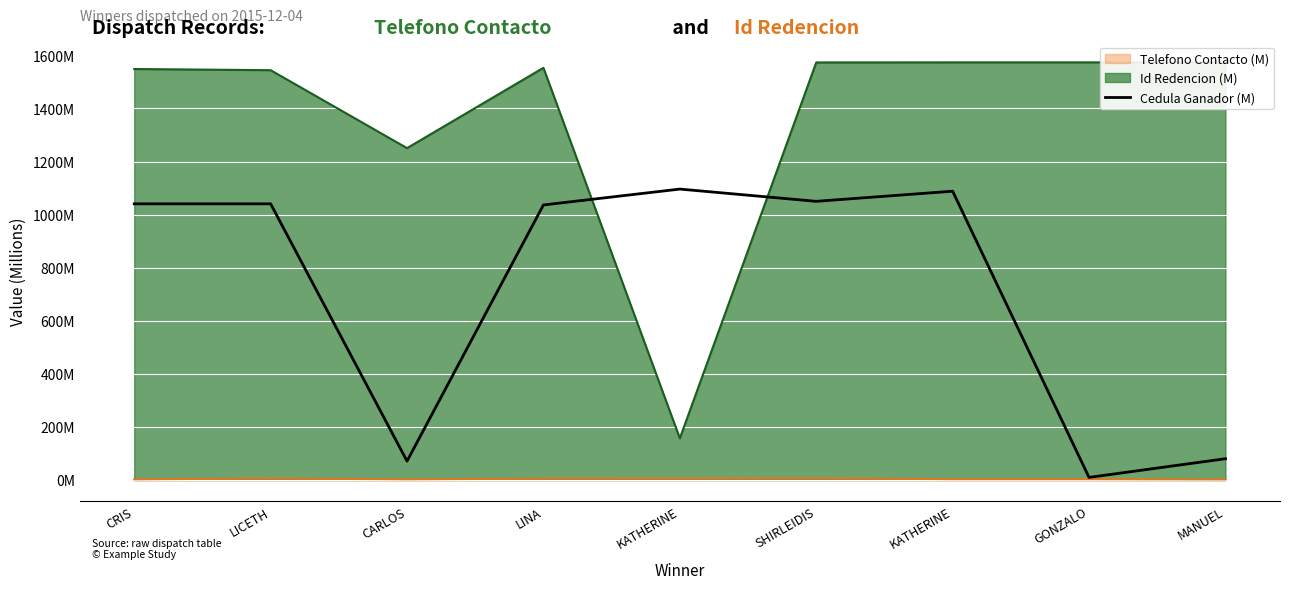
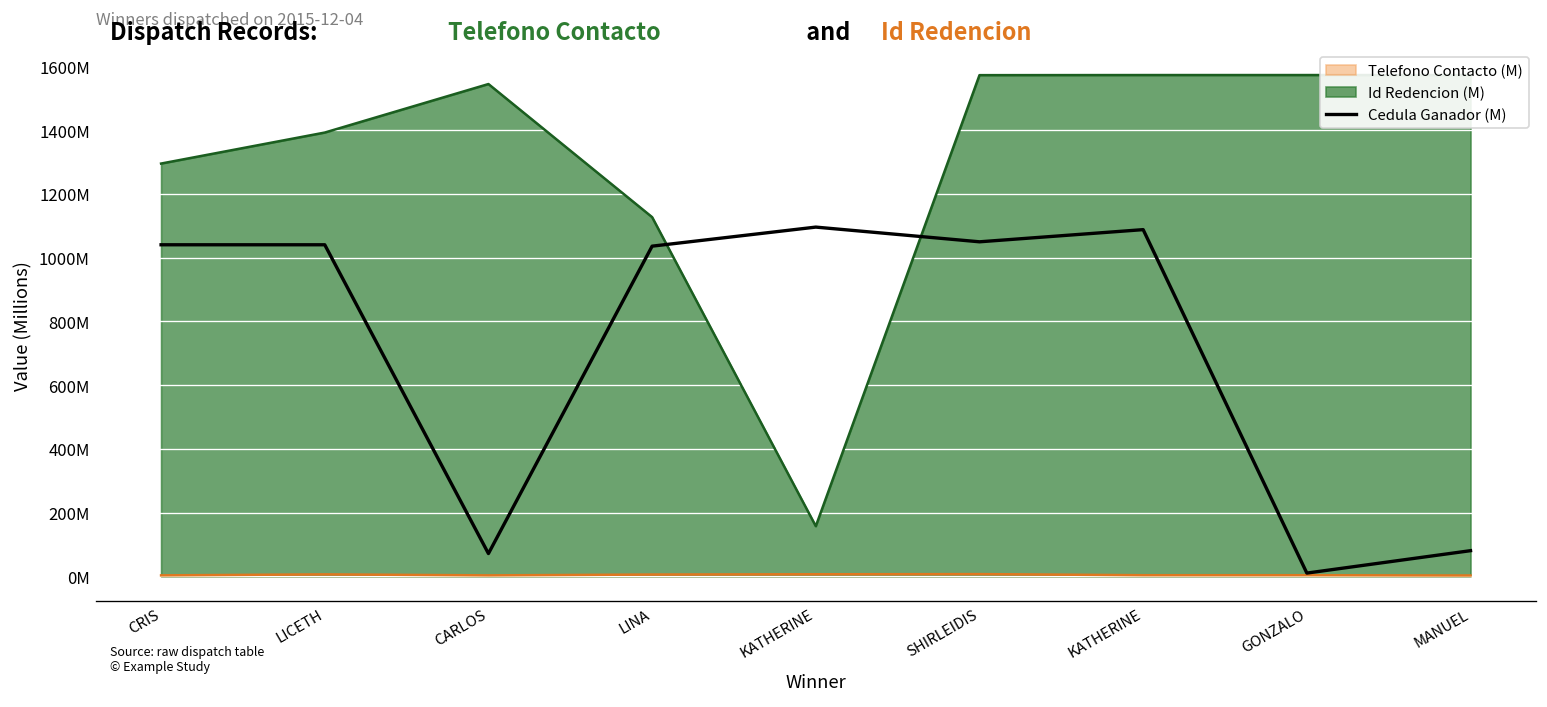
  {
    "Telefono Contacto (M)": {
      "CRIS": 0,
      "LICETH": 10000000,
      "CARLOS": 0,
      "LINA": 10000000,
      "SHIRLEIDIS": 10000000,
      "MANUEL": 0
    },
    "Id Redencion (M)": {
-     "CRIS": 1550000000,
-     "LICETH": 1540000000,
-     "CARLOS": 1250000000,
-     "LINA": 1550000000,
+     "CRIS": 1300000000,
+     "LICETH": 1390000000,
+     "CARLOS": 1550000000,
+     "LINA": 1130000000,
      "SHIRLEIDIS": 1570000000,
      "GONZALO": 1570000000
    },
    "Cedula Ganador (M)": {
      "CRIS": 1040000000,
      "LICETH": 1040000000,
      "CARLOS": 70000000,
      "LINA": 1040000000,
      "SHIRLEIDIS": 1050000000,
      "MANUEL": 80000000
    }
  }
